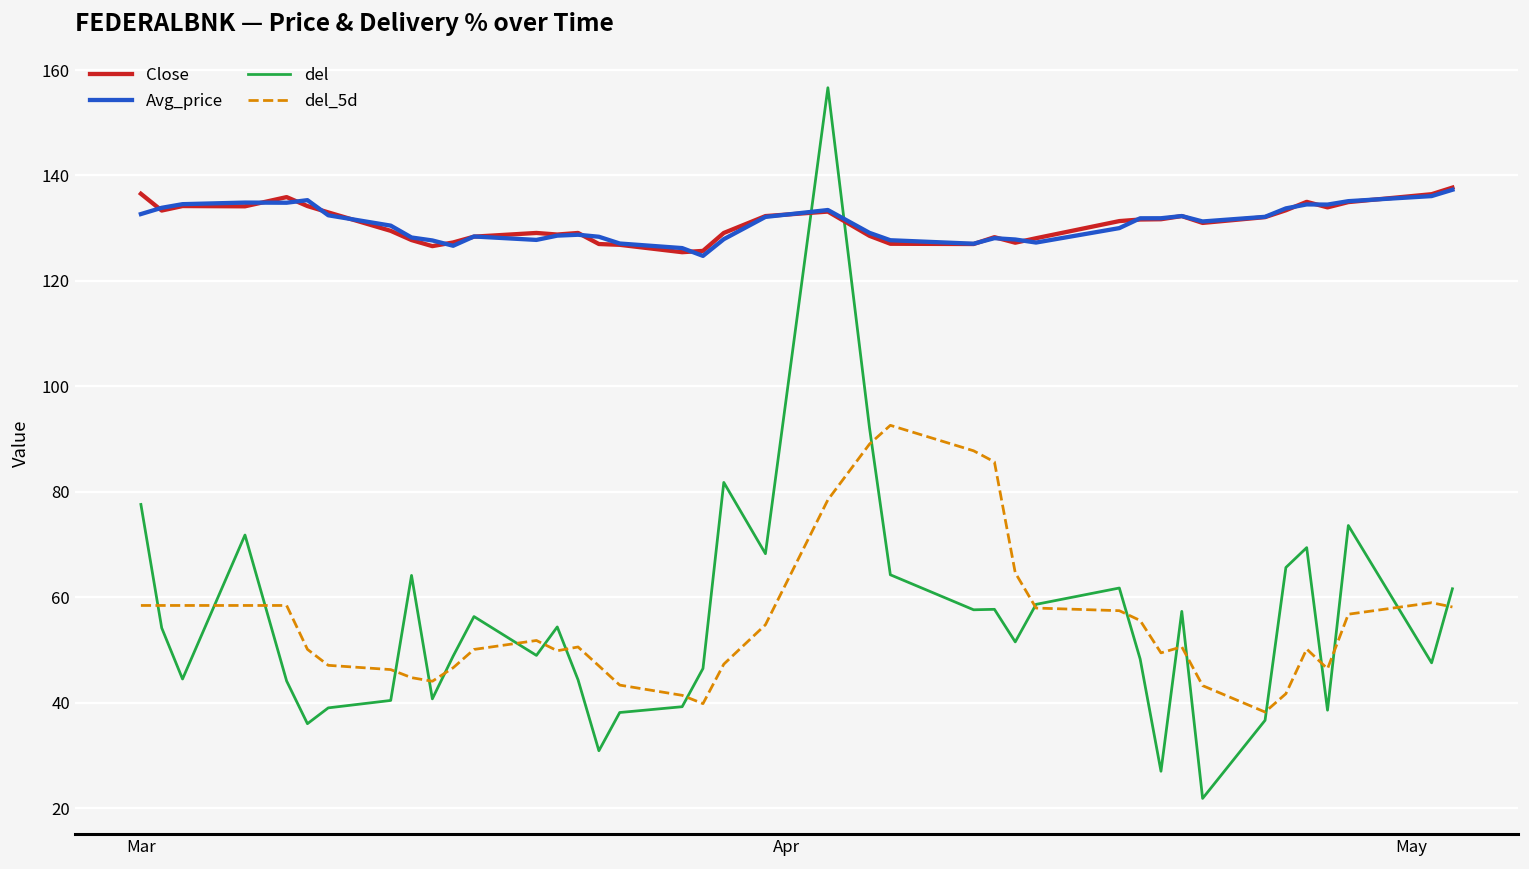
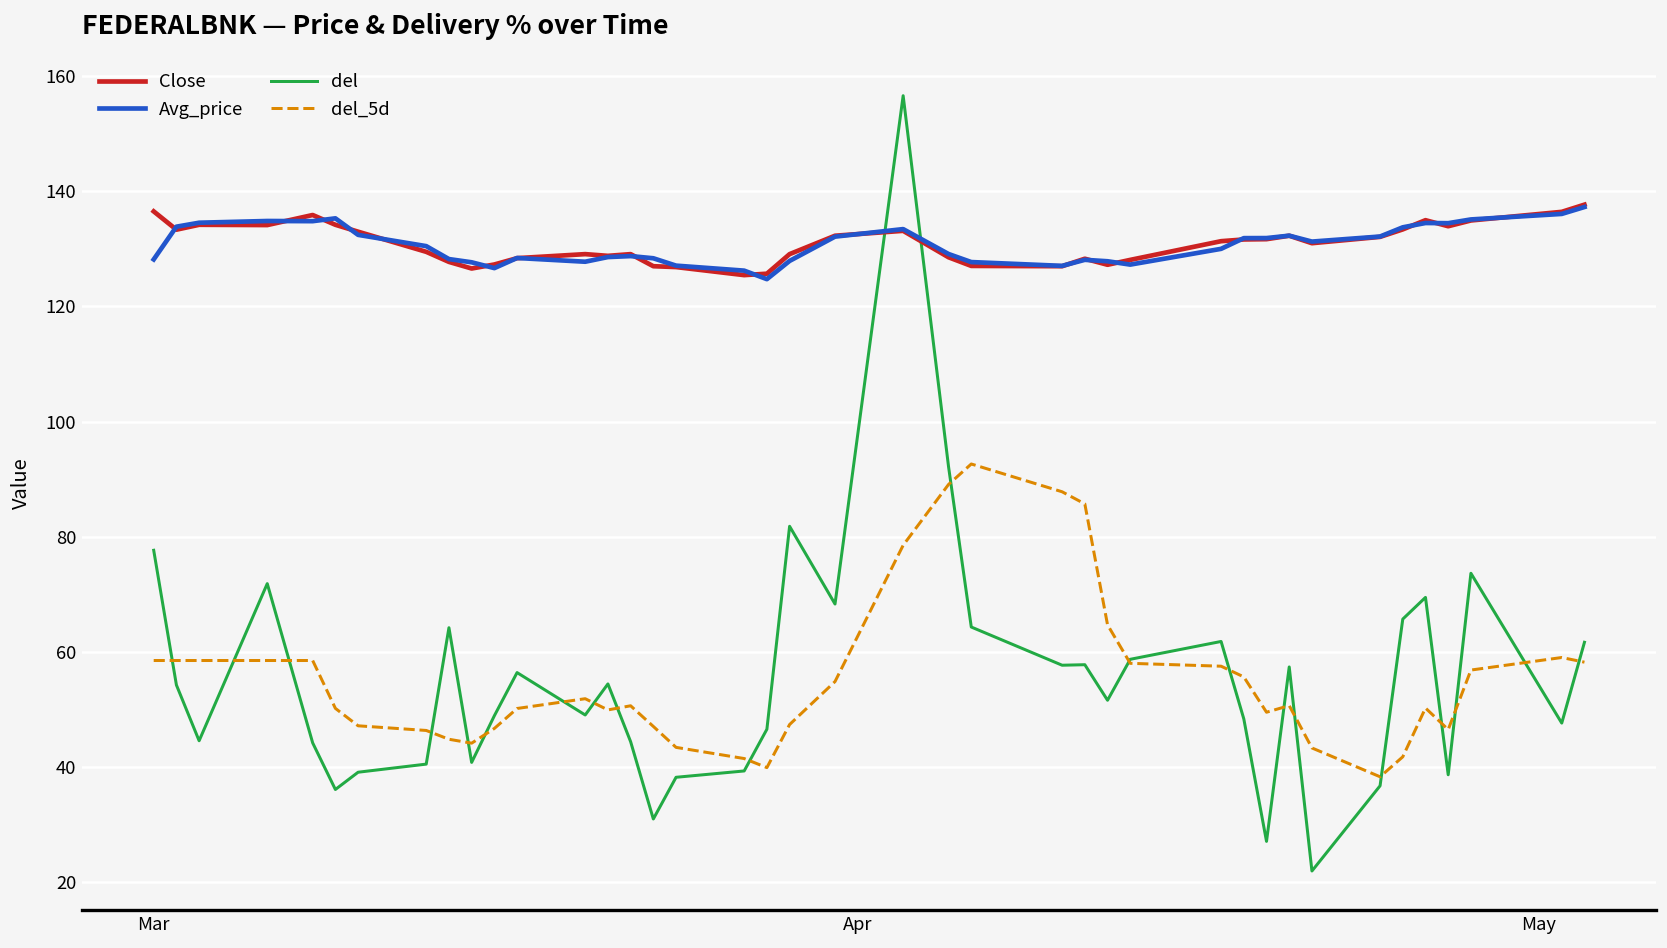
  {
    "Close": {
      "Mar": 137
    },
    "Avg_price": {
-     "Mar": 133
+     "Mar": 128
    },
    "del": {
      "Mar": 78
    },
    "del_5d": {
      "Mar": 58
    }
  }
